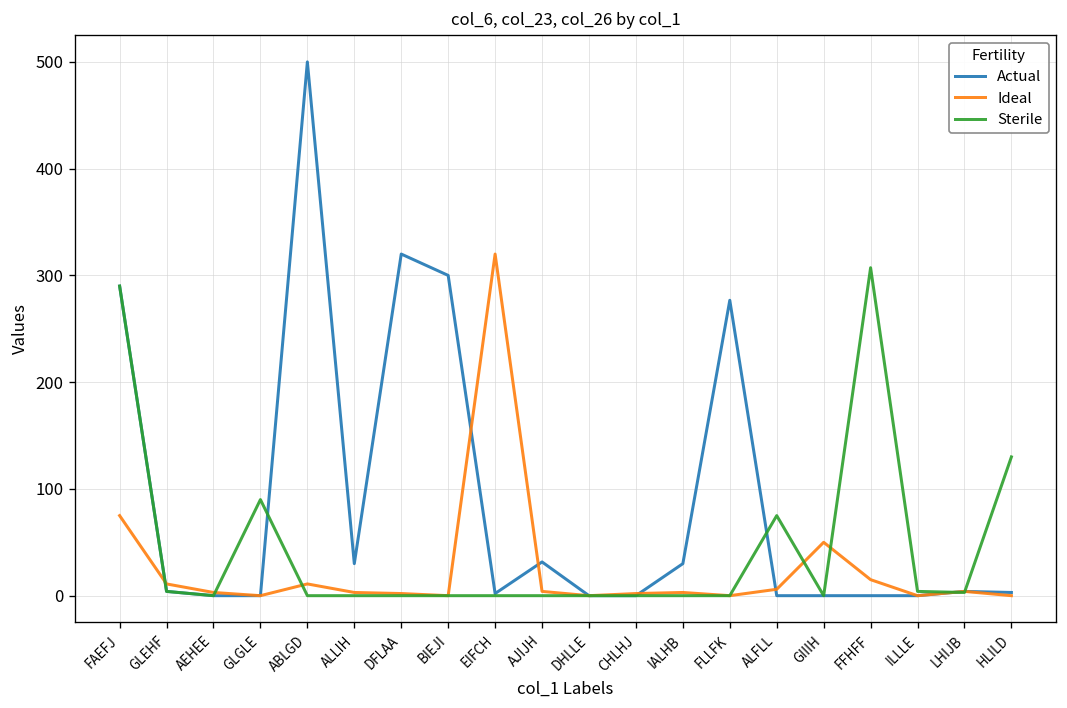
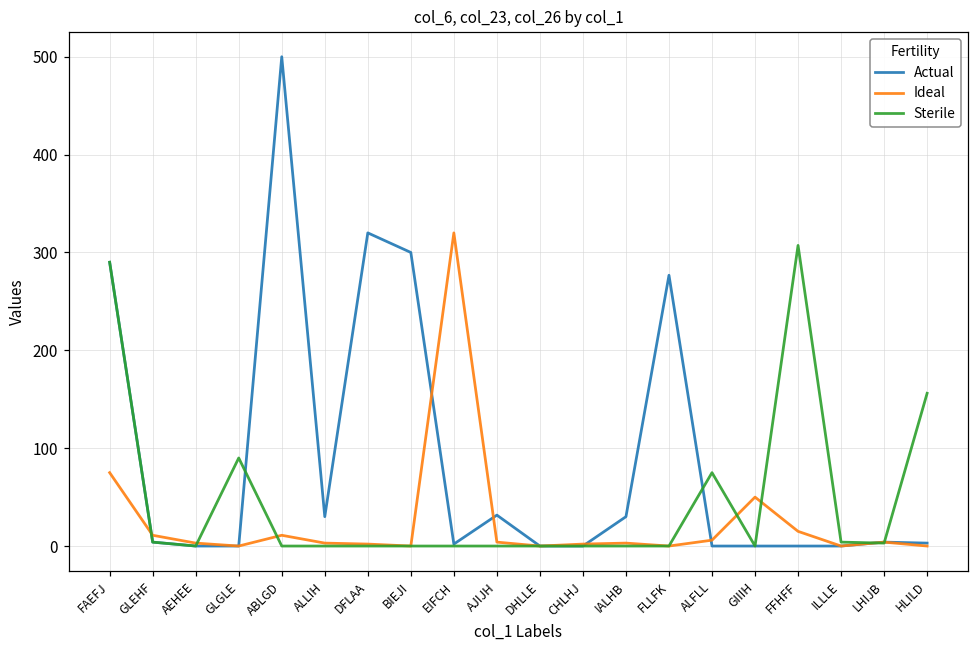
  {
    "Actual": {
      "ABLGD": 500,
      "ALLIH": 30,
      "DFLAA": 320,
      "BIEJI": 300,
      "AJIJH": 30,
      "IALHB": 30,
      "FLLFK": 280,
      "ALFLL": 0,
      "FFHFF": 0,
      "HLILD": 0
    },
    "Ideal": {
      "FAEFJ": 80,
      "GLEHF": 10,
      "AEHEE": 0,
      "ABLGD": 10,
      "ALLIH": 0,
      "EIFCH": 320,
      "AJIJH": 0,
      "IALHB": 0,
      "ALFLL": 10,
      "GIIIH": 50,
      "FFHFF": 20,
      "HLILD": 0
    },
    "Sterile": {
      "GLGLE": 90,
      "ABLGD": 0,
      "ALLIH": 0,
      "AJIJH": 0,
      "IALHB": 0,
      "ALFLL": 80,
      "FFHFF": 310,
      "ILLLE": 0,
-     "HLILD": 130
+     "HLILD": 160
    }
  }
